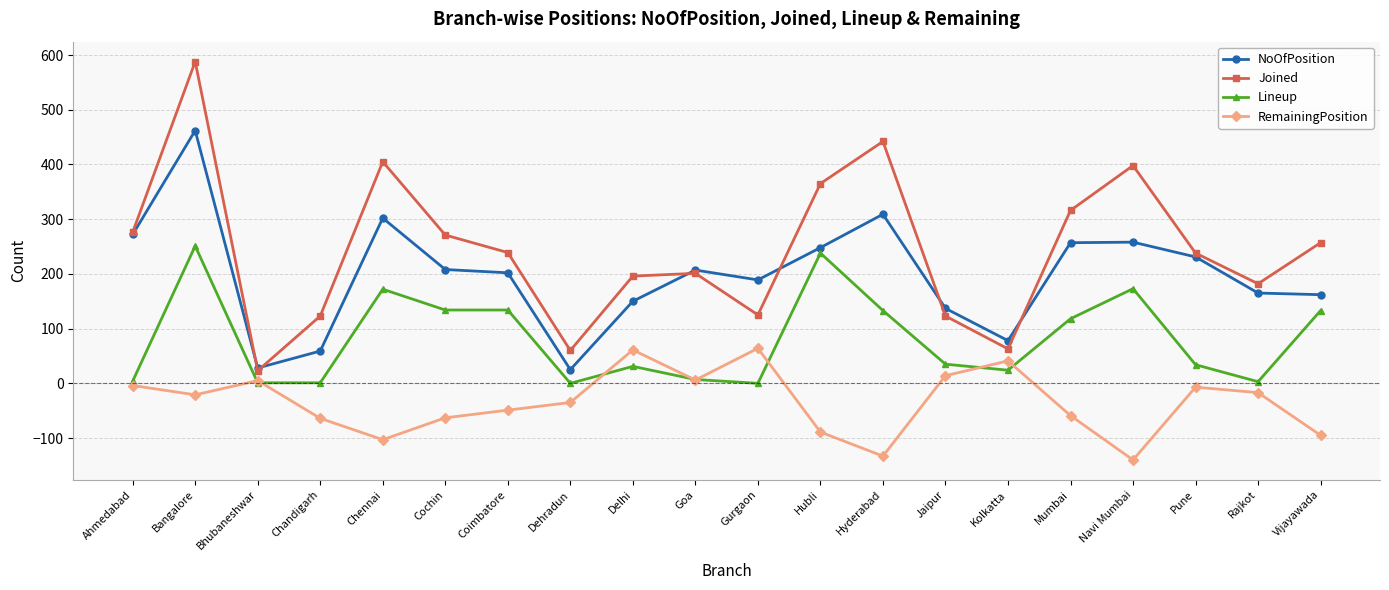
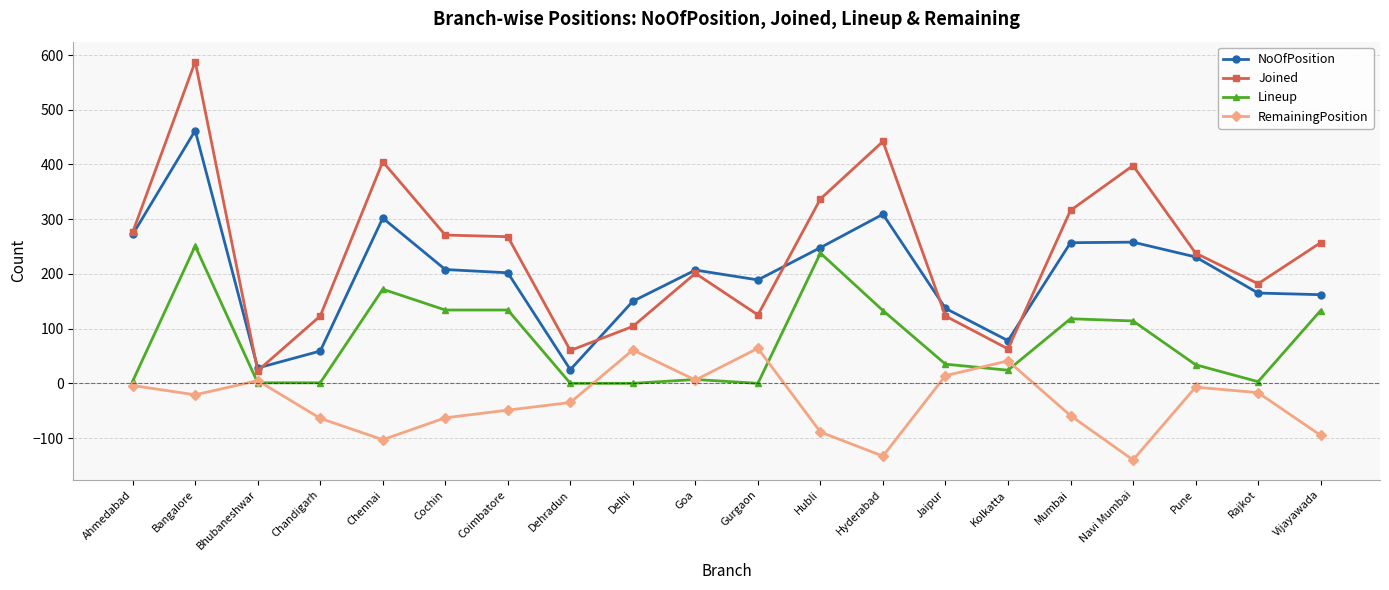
  {
    "NoOfPosition": {
      "Bangalore": 460,
      "Bhubaneshwar": 30,
      "Chandigarh": 60,
      "Chennai": 300,
      "Cochin": 210,
      "Coimbatore": 200,
      "Dehradun": 30,
      "Delhi": 150,
      "Goa": 210,
      "Gurgaon": 190,
      "Hubli": 250,
      "Hyderabad": 310,
      "Jaipur": 140,
      "Kolkatta": 80,
      "Mumbai": 260,
      "Navi Mumbai": 260,
      "Pune": 230,
      "Rajkot": 170,
      "Vijayawada": 160
    },
    "Joined": {
      "Bangalore": 590,
      "Bhubaneshwar": 20,
      "Chandigarh": 120,
      "Chennai": 410,
      "Cochin": 270,
-     "Coimbatore": 240,
+     "Coimbatore": 270,
      "Dehradun": 60,
-     "Delhi": 200,
+     "Delhi": 100,
      "Goa": 200,
      "Gurgaon": 130,
-     "Hubli": 370,
+     "Hubli": 340,
      "Hyderabad": 440,
      "Jaipur": 120,
      "Kolkatta": 60,
      "Mumbai": 320,
      "Navi Mumbai": 400,
      "Pune": 240,
      "Rajkot": 180,
      "Vijayawada": 260
    },
    "Lineup": {
      "Ahmedabad": 0,
      "Bangalore": 250,
      "Chandigarh": 0,
      "Chennai": 170,
      "Cochin": 130,
      "Coimbatore": 130,
      "Dehradun": 0,
-     "Delhi": 30,
+     "Delhi": 0,
      "Gurgaon": 0,
      "Hubli": 240,
      "Hyderabad": 130,
      "Jaipur": 40,
      "Kolkatta": 20,
      "Mumbai": 120,
-     "Navi Mumbai": 170,
+     "Navi Mumbai": 110,
      "Pune": 30,
      "Rajkot": 0,
      "Vijayawada": 130
    },
    "RemainingPosition": {
      "Ahmedabad": 0,
      "Bangalore": -20,
      "Chandigarh": -60,
      "Chennai": -100,
      "Cochin": -60,
      "Coimbatore": -50,
      "Dehradun": -40,
      "Delhi": 60,
      "Gurgaon": 60,
      "Hubli": -90,
      "Hyderabad": -130,
      "Jaipur": 10,
      "Kolkatta": 40,
      "Mumbai": -60,
      "Navi Mumbai": -140,
      "Pune": -10,
      "Rajkot": -20,
      "Vijayawada": -100
    }
  }
